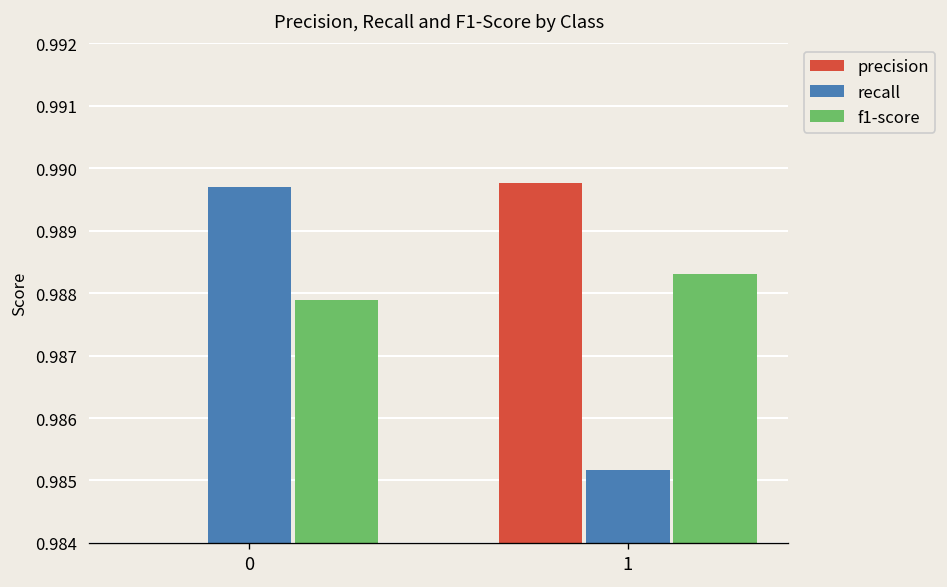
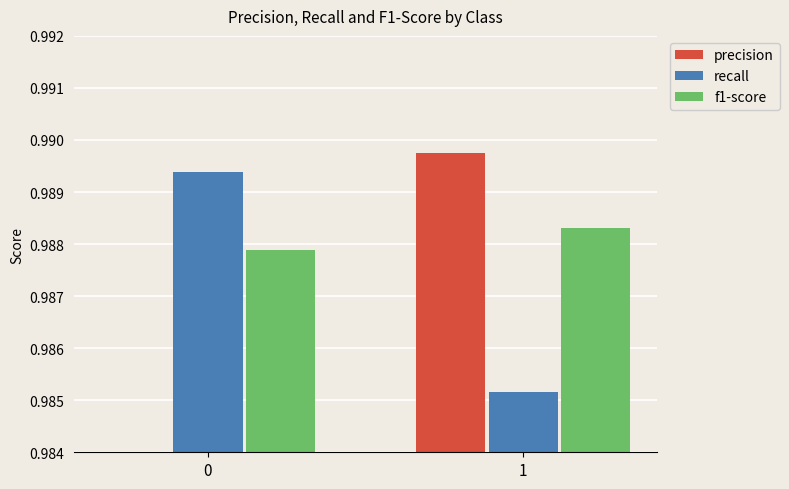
  {
    "precision": {
      "1": 0.9898
    },
    "recall": {
-     "0": 0.9897,
+     "0": 0.9894,
      "1": 0.9852
    },
    "f1-score": {
      "0": 0.9879,
      "1": 0.9883
    }
  }
